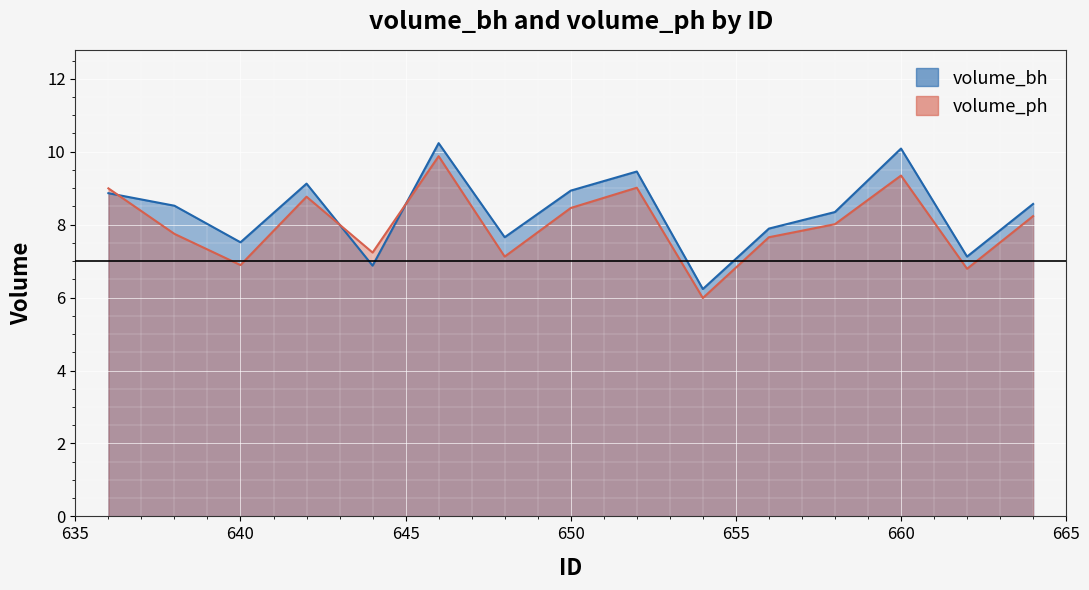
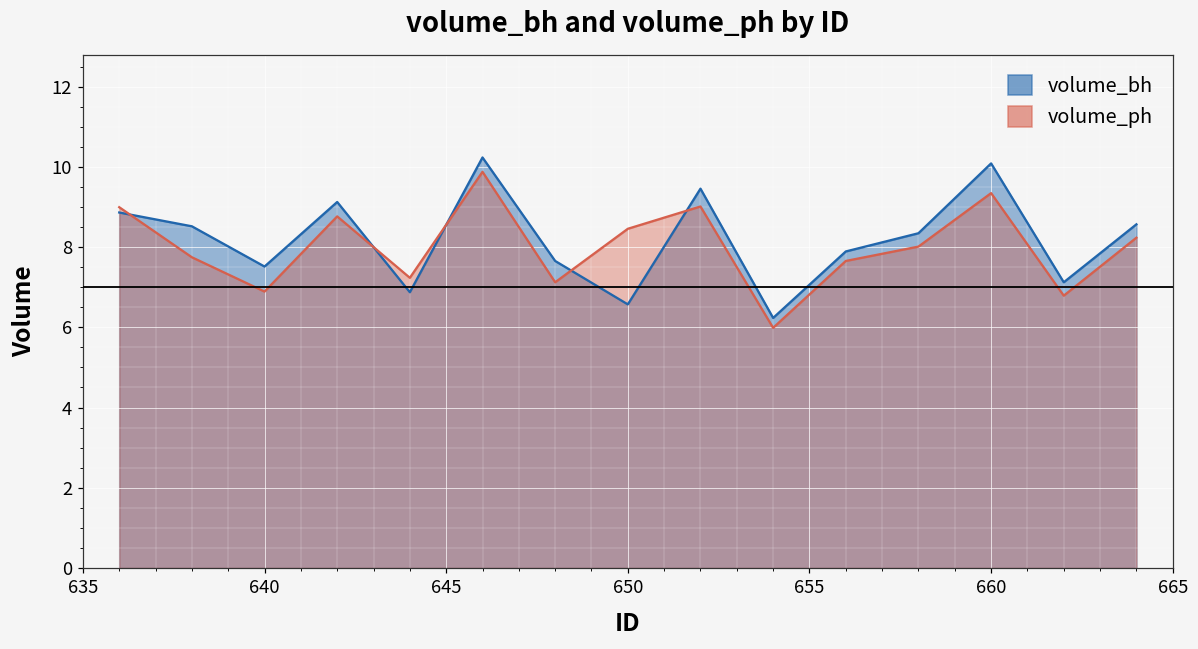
  {
    "volume_bh": {
      "640": 7.5,
-     "650": 8.9,
+     "650": 6.6,
      "660": 10.1
    },
    "volume_ph": {
      "640": 6.9,
      "650": 8.5,
      "660": 9.3
    }
  }
